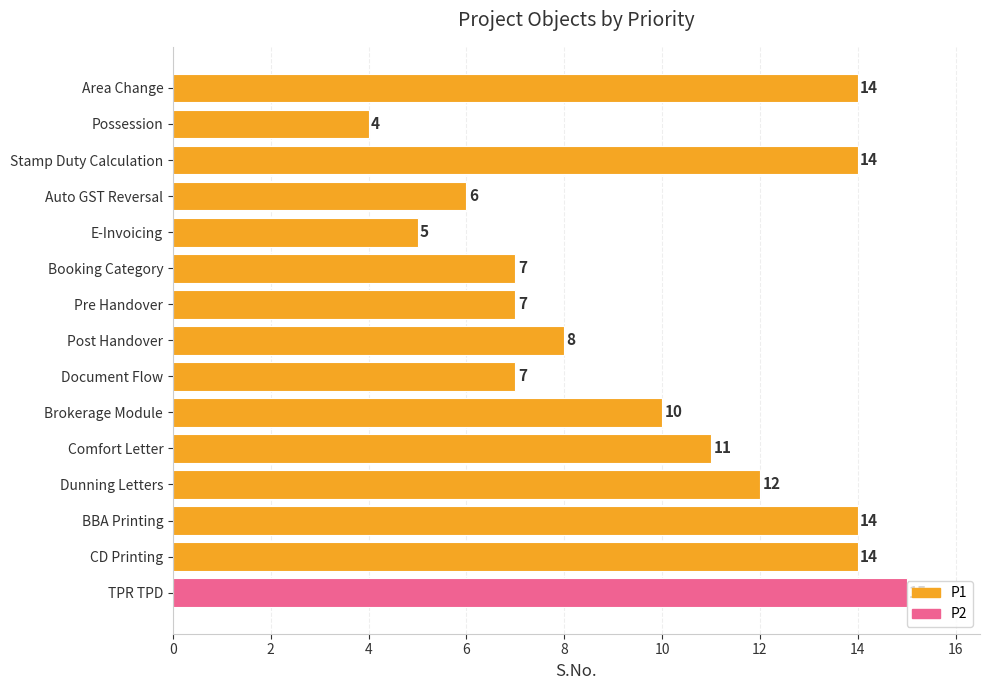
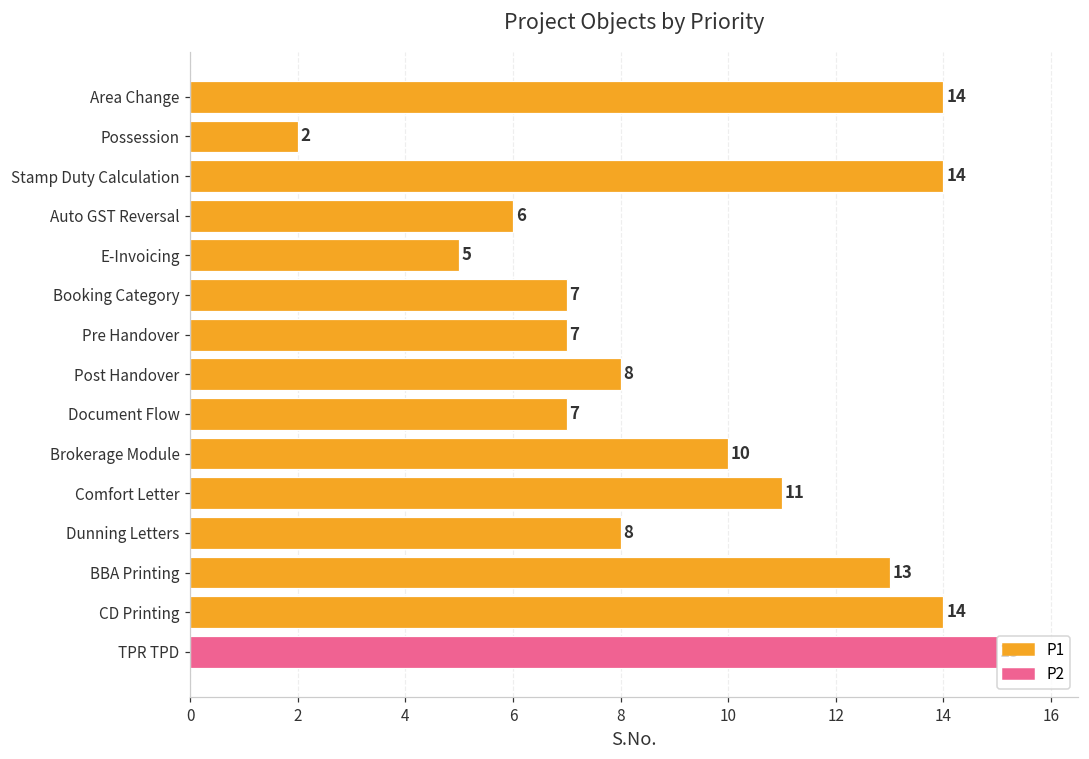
  {
    "Area Change": 14,
-   "Possession": 4,
+   "Possession": 2,
    "Stamp Duty Calculation": 14,
    "Auto GST Reversal": 6,
    "E-Invoicing": 5,
    "Booking Category": 7,
    "Pre Handover": 7,
    "Post Handover": 8,
    "Document Flow": 7,
    "Brokerage Module": 10,
    "Comfort Letter": 11,
-   "Dunning Letters": 12,
-   "BBA Printing": 14,
+   "Dunning Letters": 8,
+   "BBA Printing": 13,
    "CD Printing": 14
  }
